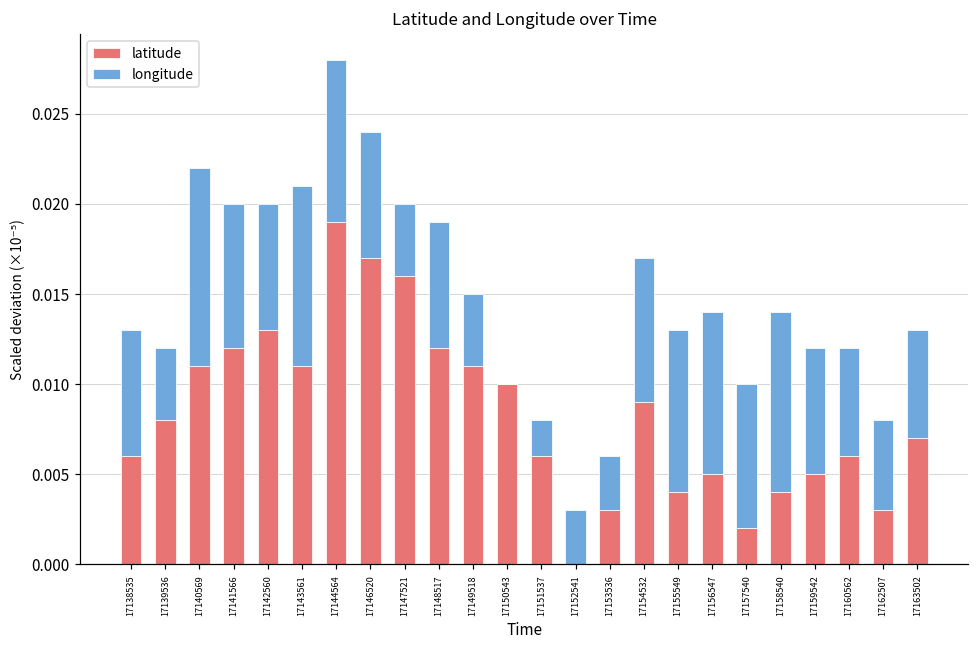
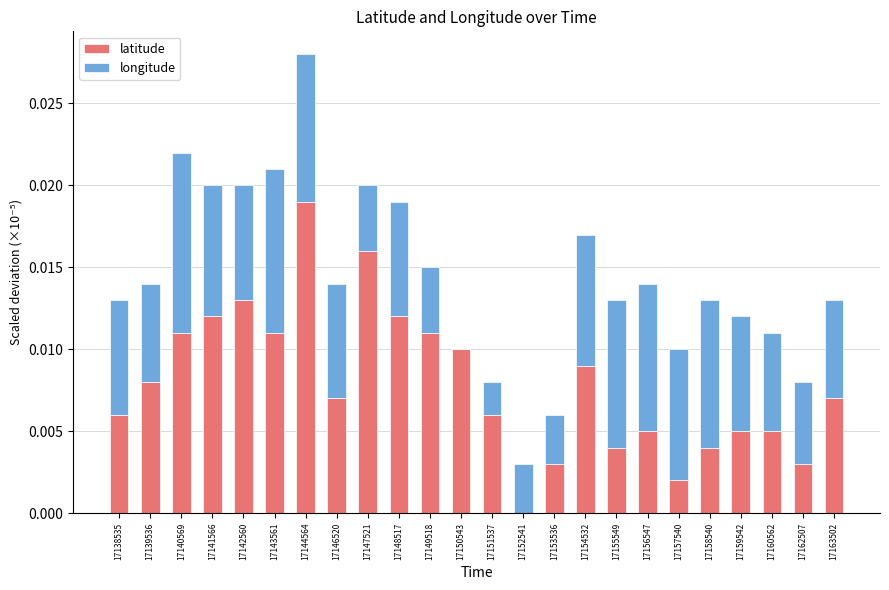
  {
    "latitude": {
      "17138535": 0.0060,
      "17139536": 0.0080,
      "17140569": 0.0110,
      "17141566": 0.0120,
      "17142560": 0.0130,
      "17143561": 0.0110,
      "17144564": 0.0190,
-     "17146520": 0.0170,
+     "17146520": 0.0070,
      "17147521": 0.0160,
      "17148517": 0.0120,
      "17149518": 0.0110,
      "17150543": 0.0100,
      "17151537": 0.0060,
      "17152541": 0.0000,
      "17153536": 0.0030,
      "17154532": 0.0090,
      "17155549": 0.0040,
      "17156547": 0.0050,
      "17157540": 0.0020,
      "17158540": 0.0040,
      "17159542": 0.0050,
-     "17160562": 0.0060,
+     "17160562": 0.0050,
      "17162507": 0.0030,
      "17163502": 0.0070
    },
    "longitude": {
      "17138535": 0.0070,
-     "17139536": 0.0040,
+     "17139536": 0.0060,
      "17140569": 0.0110,
      "17141566": 0.0080,
      "17142560": 0.0070,
      "17143561": 0.0100,
      "17144564": 0.0090,
      "17146520": 0.0070,
      "17147521": 0.0040,
      "17148517": 0.0070,
      "17149518": 0.0040,
      "17150543": 0.0000,
      "17151537": 0.0020,
      "17152541": 0.0030,
      "17153536": 0.0030,
      "17154532": 0.0080,
      "17155549": 0.0090,
      "17156547": 0.0090,
      "17157540": 0.0080,
-     "17158540": 0.0100,
+     "17158540": 0.0090,
      "17159542": 0.0070,
      "17160562": 0.0060,
      "17162507": 0.0050,
      "17163502": 0.0060
    }
  }
